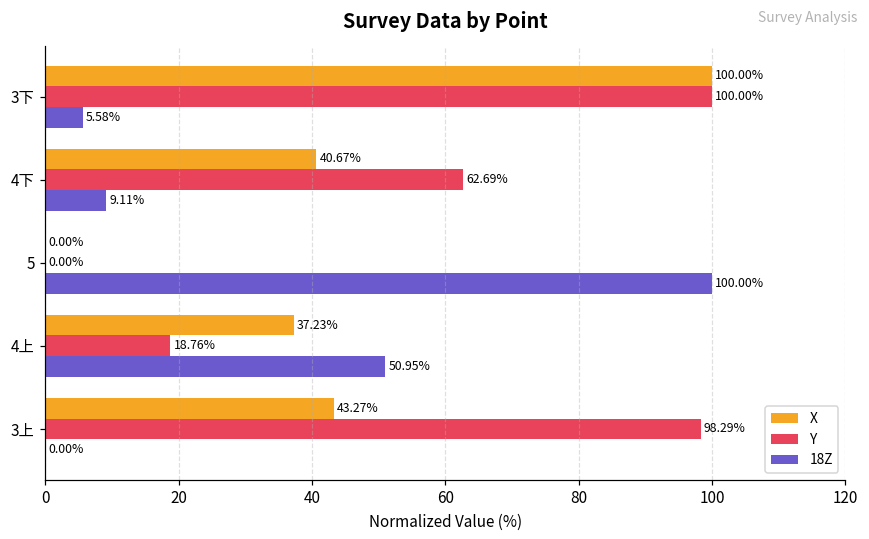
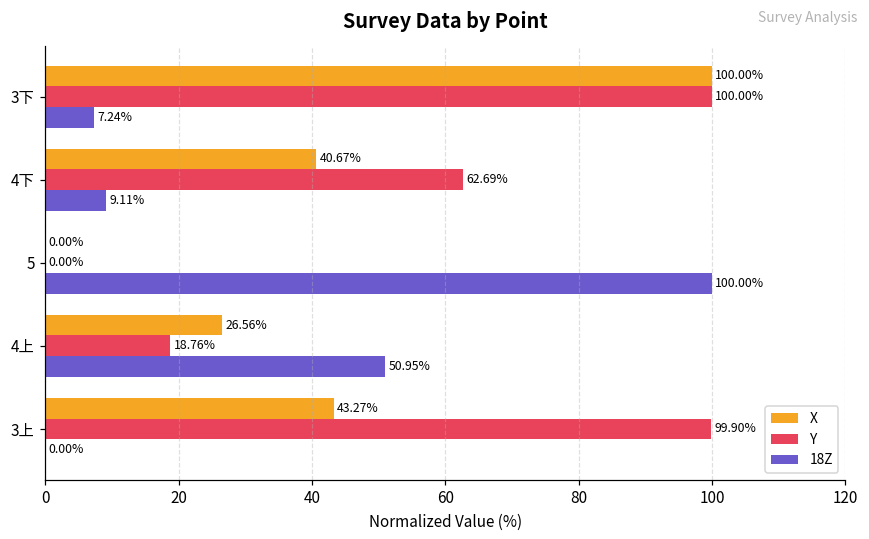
  {
    "X": {
      "3下": "100.00%",
      "4下": "40.67%",
      "5": "0.00%",
-     "4上": "37.23%",
+     "4上": "26.56%",
      "3上": "43.27%"
    },
    "Y": {
      "3下": "100.00%",
      "4下": "62.69%",
      "5": "0.00%",
      "4上": "18.76%",
-     "3上": "98.29%"
+     "3上": "99.90%"
    },
    "18Z": {
-     "3下": "5.58%",
+     "3下": "7.24%",
      "4下": "9.11%",
      "5": "100.00%",
      "4上": "50.95%",
      "3上": "0.00%"
    }
  }
